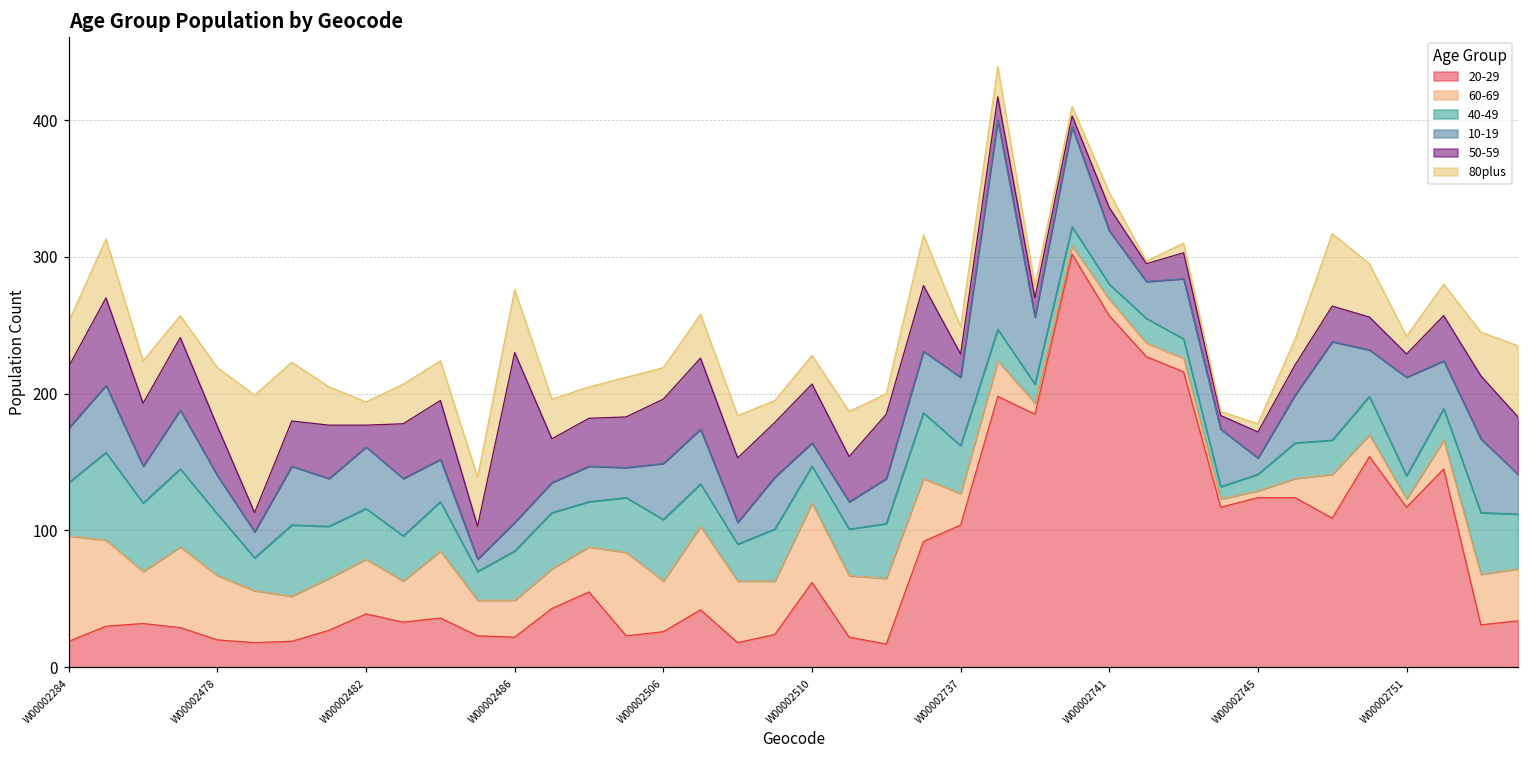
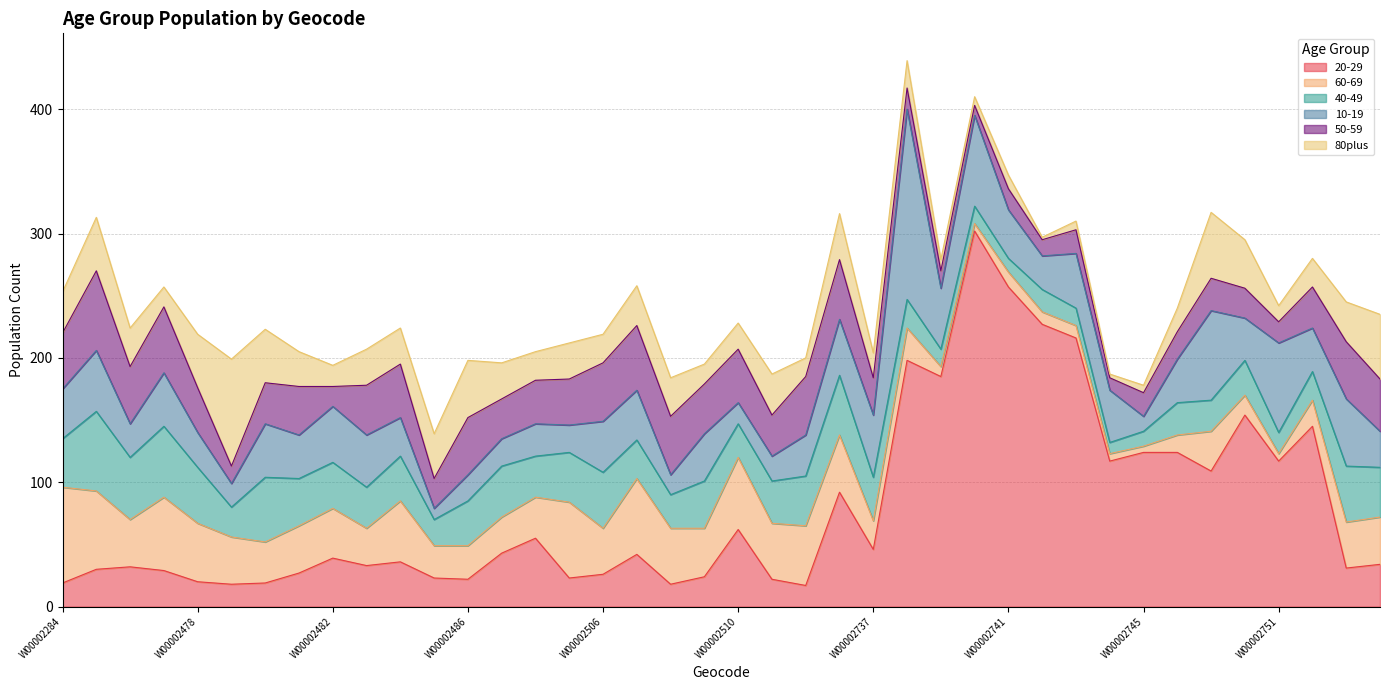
  {
    "20-29": {
      "W00002284": 19,
      "W00002478": 20,
      "W00002482": 39,
      "W00002486": 22,
      "W00002506": 26,
      "W00002510": 62,
-     "W00002737": 104,
+     "W00002737": 46,
      "W00002741": 257,
      "W00002745": 124,
      "W00002751": 117
    },
    "50-59": {
      "W00002284": 45,
      "W00002478": 36,
      "W00002482": 16,
-     "W00002486": 124,
+     "W00002486": 46,
      "W00002506": 47,
      "W00002510": 43,
-     "W00002737": 17,
+     "W00002737": 30,
      "W00002741": 17,
      "W00002745": 19,
      "W00002751": 17
    }
  }
